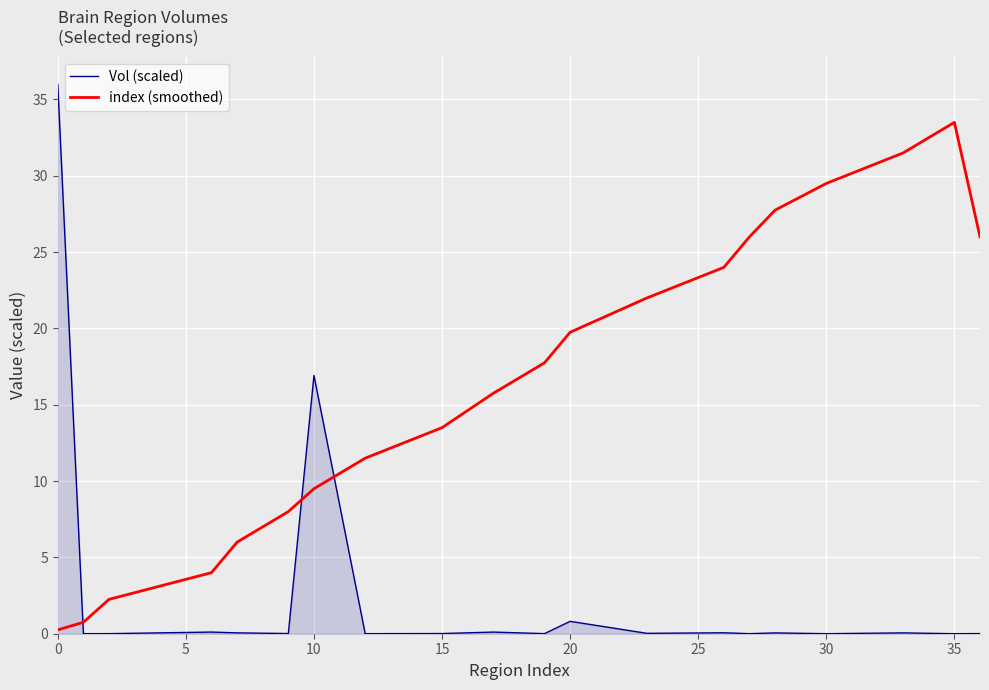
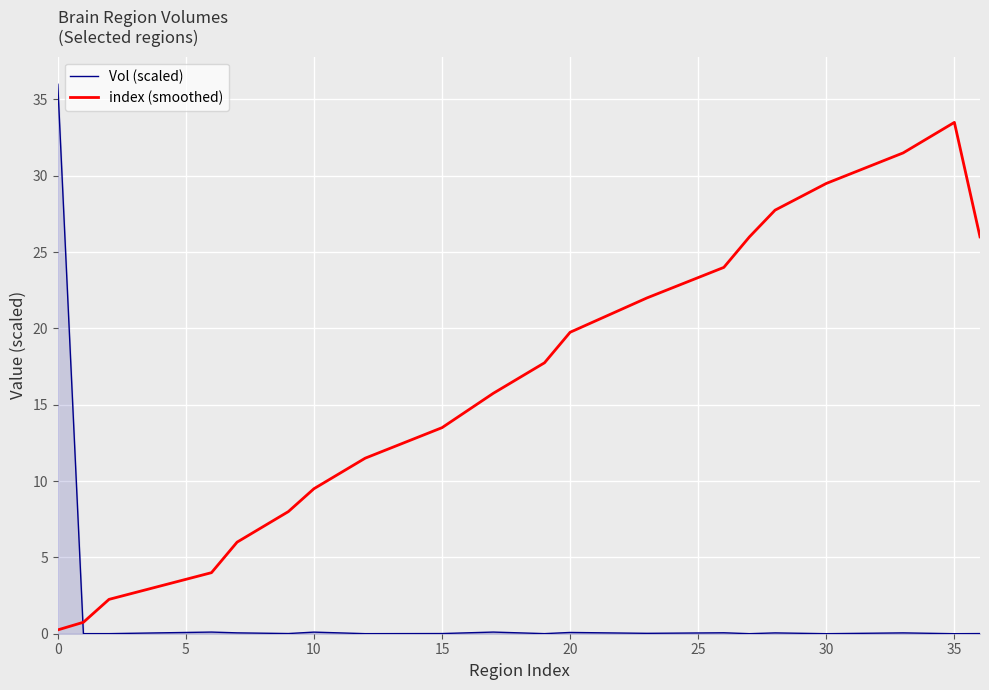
  {
    "Vol (scaled)": {
      "0": 36.0,
-     "10": 16.9,
+     "10": 0.1,
      "15": 0.0,
-     "20": 0.8,
+     "20": 0.1,
      "30": 0.0,
      "35": 0.0
    },
    "index (smoothed)": {
      "0": 0.3,
      "10": 9.5,
      "15": 13.5,
      "20": 19.8,
      "30": 29.5,
      "35": 33.5
    }
  }
